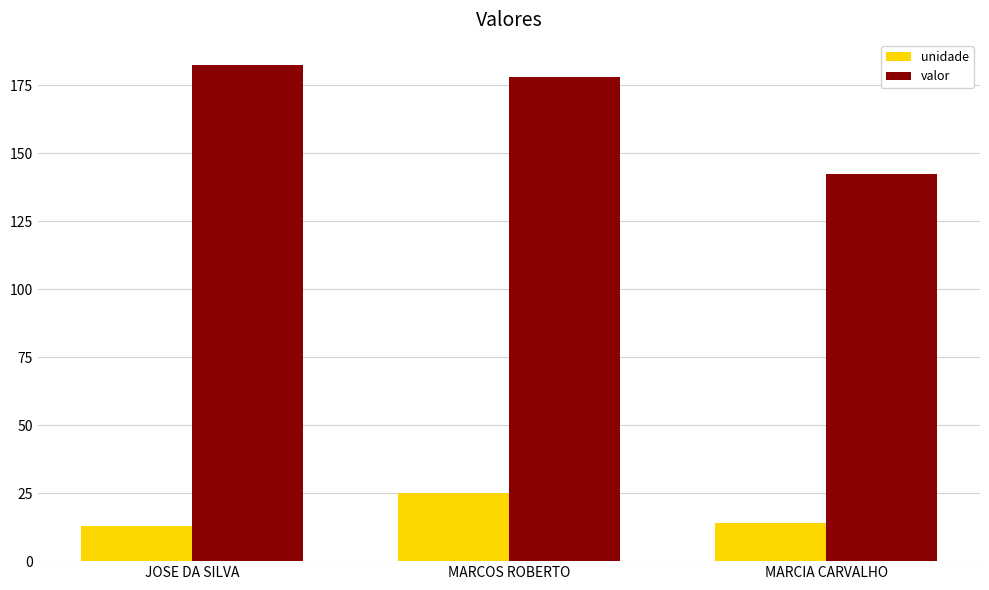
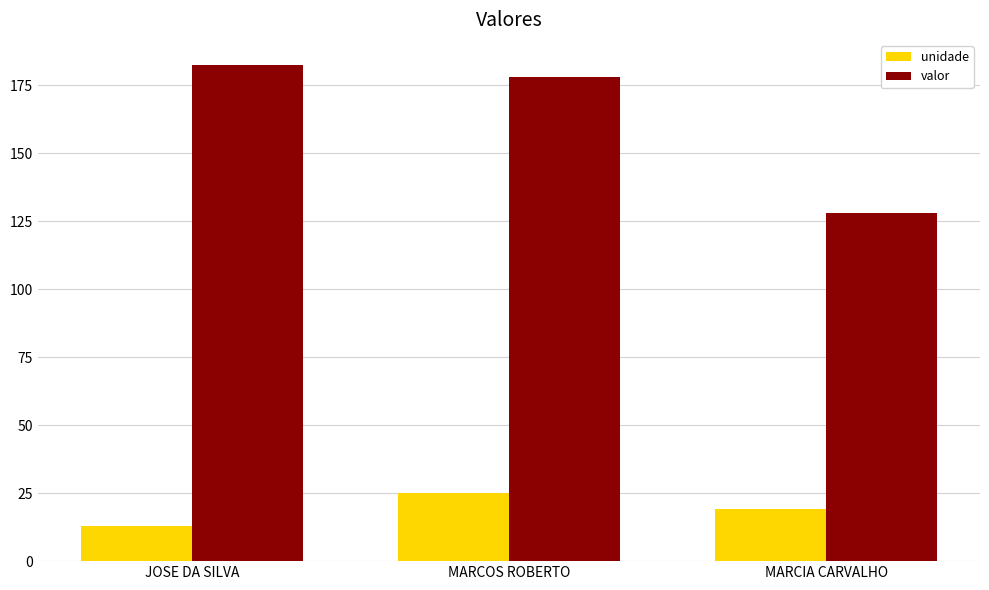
  {
    "unidade": {
      "JOSE DA SILVA": 13,
      "MARCOS ROBERTO": 25,
-     "MARCIA CARVALHO": 14
+     "MARCIA CARVALHO": 19
    },
    "valor": {
      "JOSE DA SILVA": 183,
      "MARCOS ROBERTO": 178,
-     "MARCIA CARVALHO": 143
+     "MARCIA CARVALHO": 128
    }
  }
